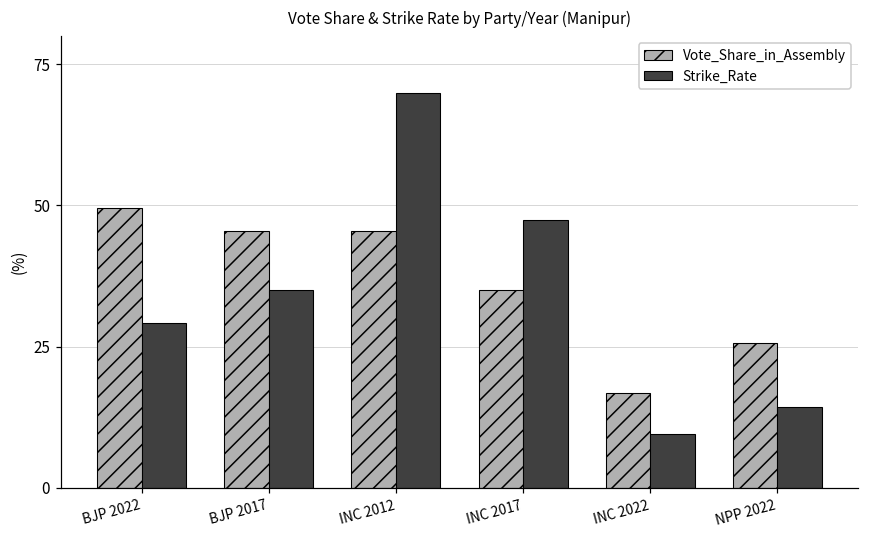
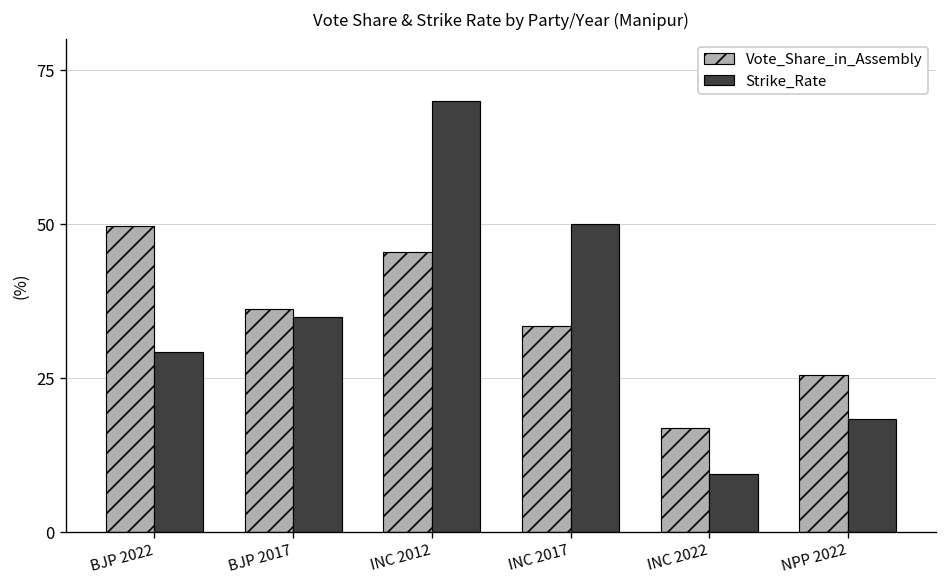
  {
    "Vote_Share_in_Assembly": {
      "BJP 2022": 50,
-     "BJP 2017": 45,
+     "BJP 2017": 36,
      "INC 2012": 45,
-     "INC 2017": 35,
+     "INC 2017": 33,
      "INC 2022": 17,
      "NPP 2022": 26
    },
    "Strike_Rate": {
      "BJP 2022": 29,
      "BJP 2017": 35,
      "INC 2012": 70,
-     "INC 2017": 47,
+     "INC 2017": 50,
      "INC 2022": 9,
-     "NPP 2022": 14
+     "NPP 2022": 18
    }
  }
